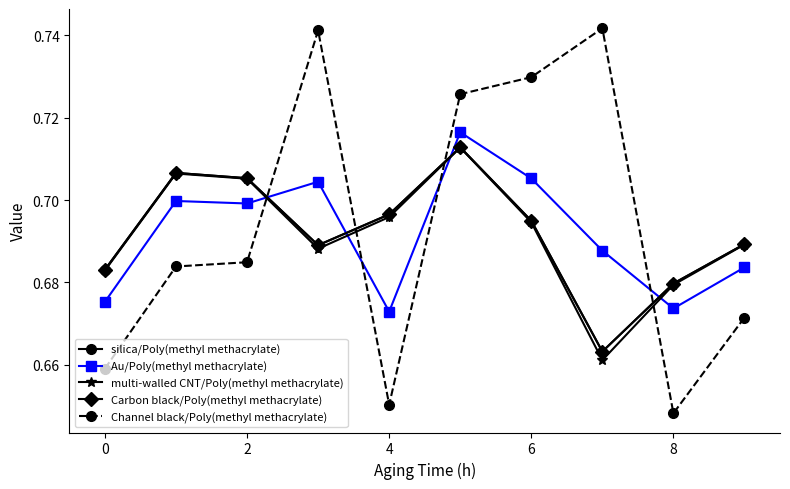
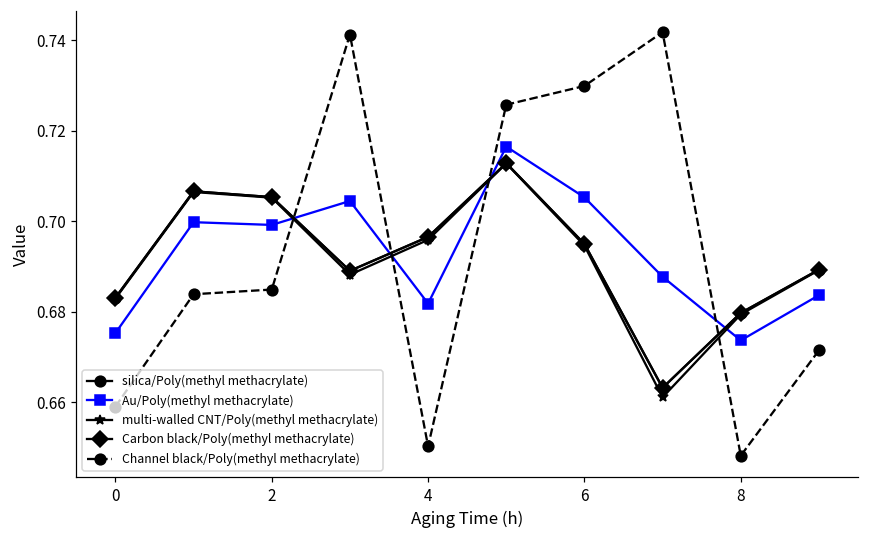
  {
    "Au/Poly(methyl methacrylate)": {
      "0": 0.675,
      "2": 0.699,
-     "4": 0.673,
+     "4": 0.682,
      "6": 0.705,
      "8": 0.674
    }
  }
